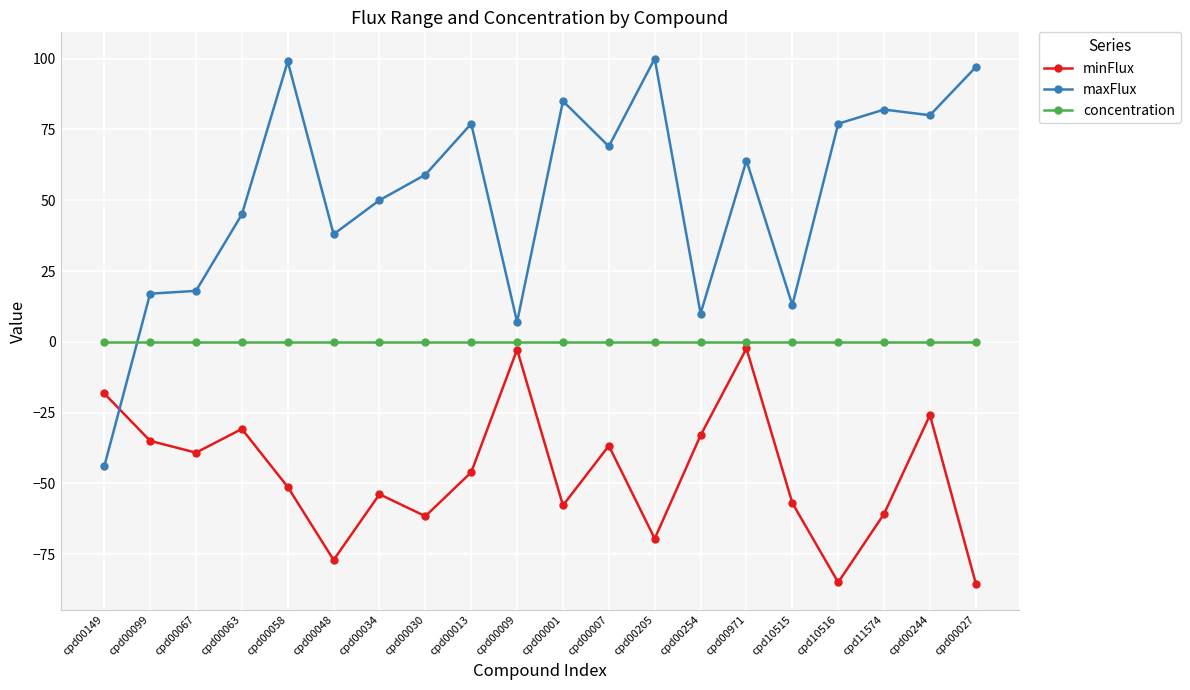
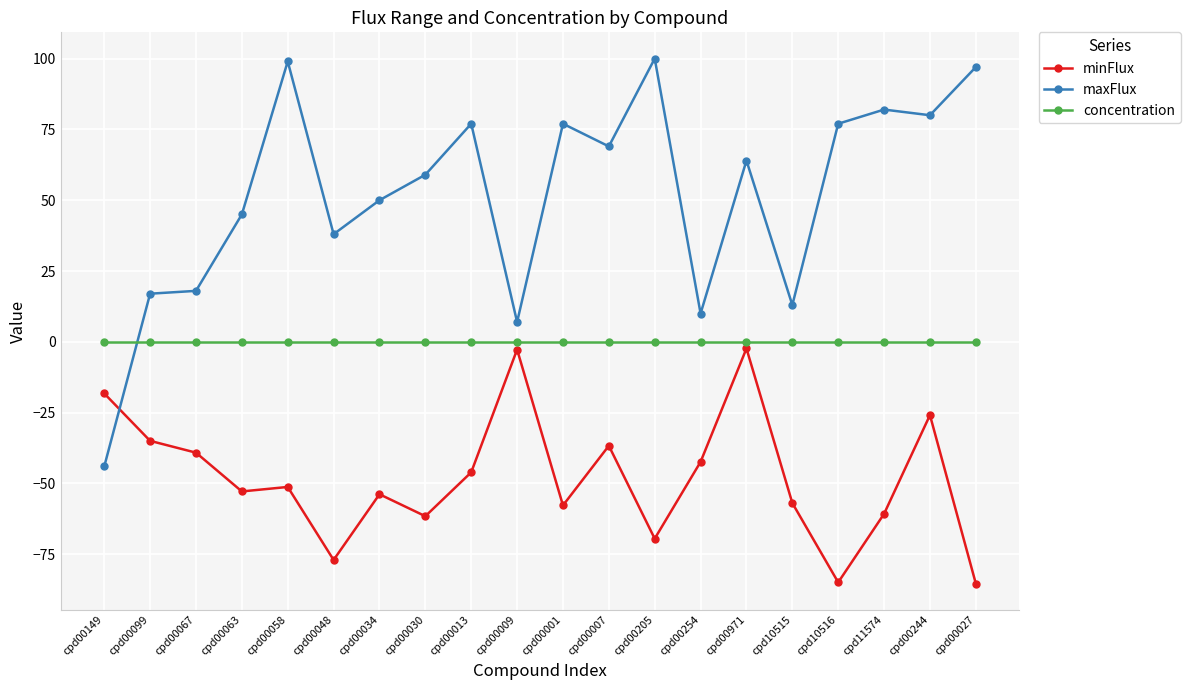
  {
    "minFlux": {
      "cpd00149": -18,
      "cpd00099": -35,
      "cpd00067": -39,
-     "cpd00063": -31,
+     "cpd00063": -53,
      "cpd00058": -51,
      "cpd00048": -77,
      "cpd00034": -54,
      "cpd00030": -62,
      "cpd00013": -46,
      "cpd00009": -3,
      "cpd00001": -58,
      "cpd00007": -37,
      "cpd00205": -69,
-     "cpd00254": -33,
+     "cpd00254": -42,
      "cpd00971": -2,
      "cpd10515": -57,
      "cpd10516": -85,
      "cpd11574": -61,
      "cpd00244": -26,
      "cpd00027": -85
    },
    "maxFlux": {
      "cpd00149": -44,
      "cpd00099": 17,
      "cpd00067": 18,
      "cpd00063": 45,
      "cpd00058": 99,
      "cpd00048": 38,
      "cpd00034": 50,
      "cpd00030": 59,
      "cpd00013": 77,
      "cpd00009": 7,
-     "cpd00001": 85,
+     "cpd00001": 77,
      "cpd00007": 69,
      "cpd00205": 100,
      "cpd00254": 10,
      "cpd00971": 64,
      "cpd10515": 13,
      "cpd10516": 77,
      "cpd11574": 82,
      "cpd00244": 80,
      "cpd00027": 97
    },
    "concentration": {
      "cpd00149": 0,
      "cpd00099": 0,
      "cpd00067": 0,
      "cpd00063": 0,
      "cpd00058": 0,
      "cpd00048": 0,
      "cpd00034": 0,
      "cpd00030": 0,
      "cpd00013": 0,
      "cpd00009": 0,
      "cpd00001": 0,
      "cpd00007": 0,
      "cpd00205": 0,
      "cpd00254": 0,
      "cpd00971": 0,
      "cpd10515": 0,
      "cpd10516": 0,
      "cpd11574": 0,
      "cpd00244": 0,
      "cpd00027": 0
    }
  }
